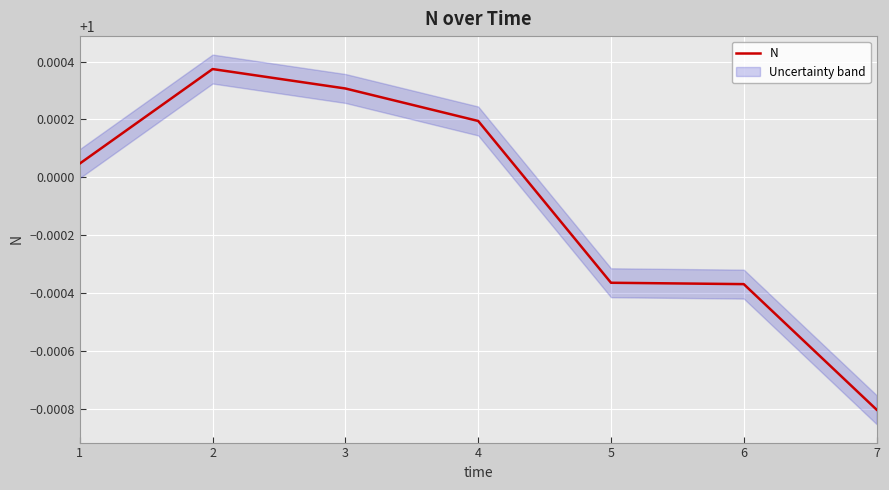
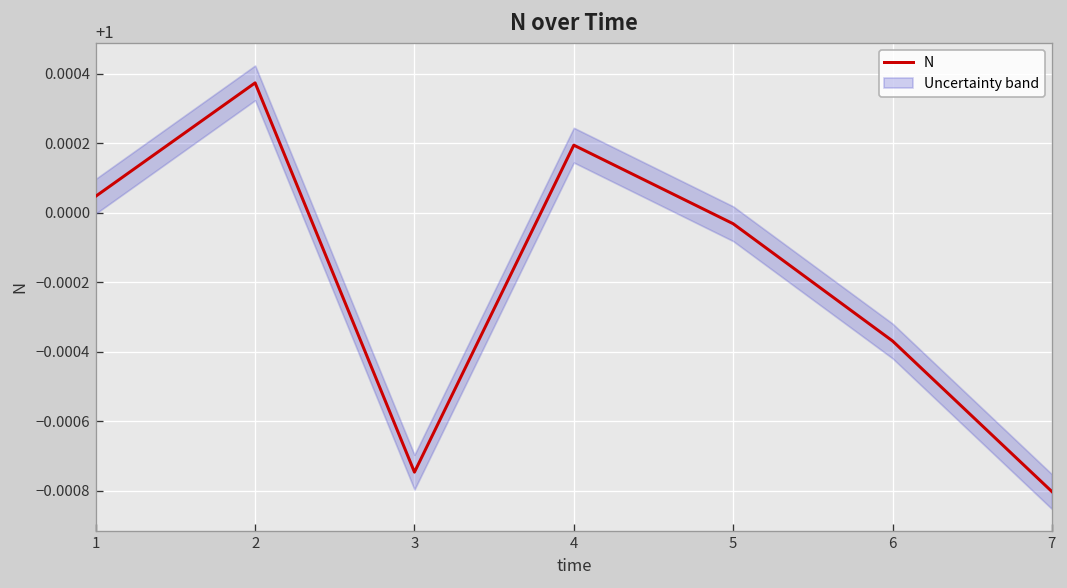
  {
    "N": {
      "1": 1.00005,
      "2": 1.00037,
-     "3": 1.00031,
+     "3": 0.99925,
      "4": 1.00019,
-     "5": 0.99964,
+     "5": 0.99997,
      "6": 0.99963,
      "7": 0.99920
    }
  }
